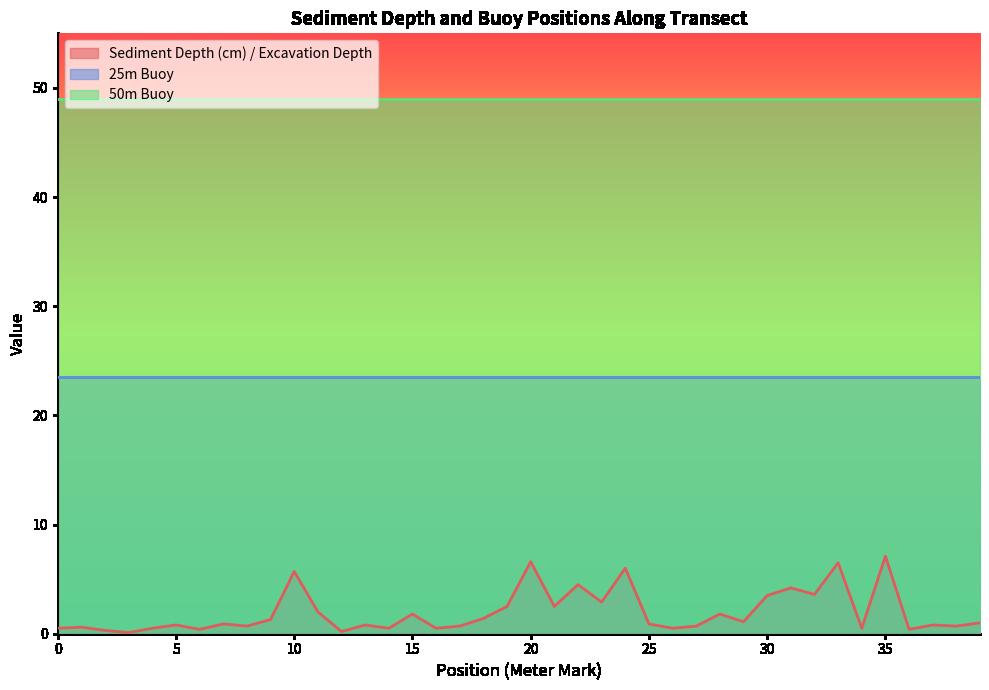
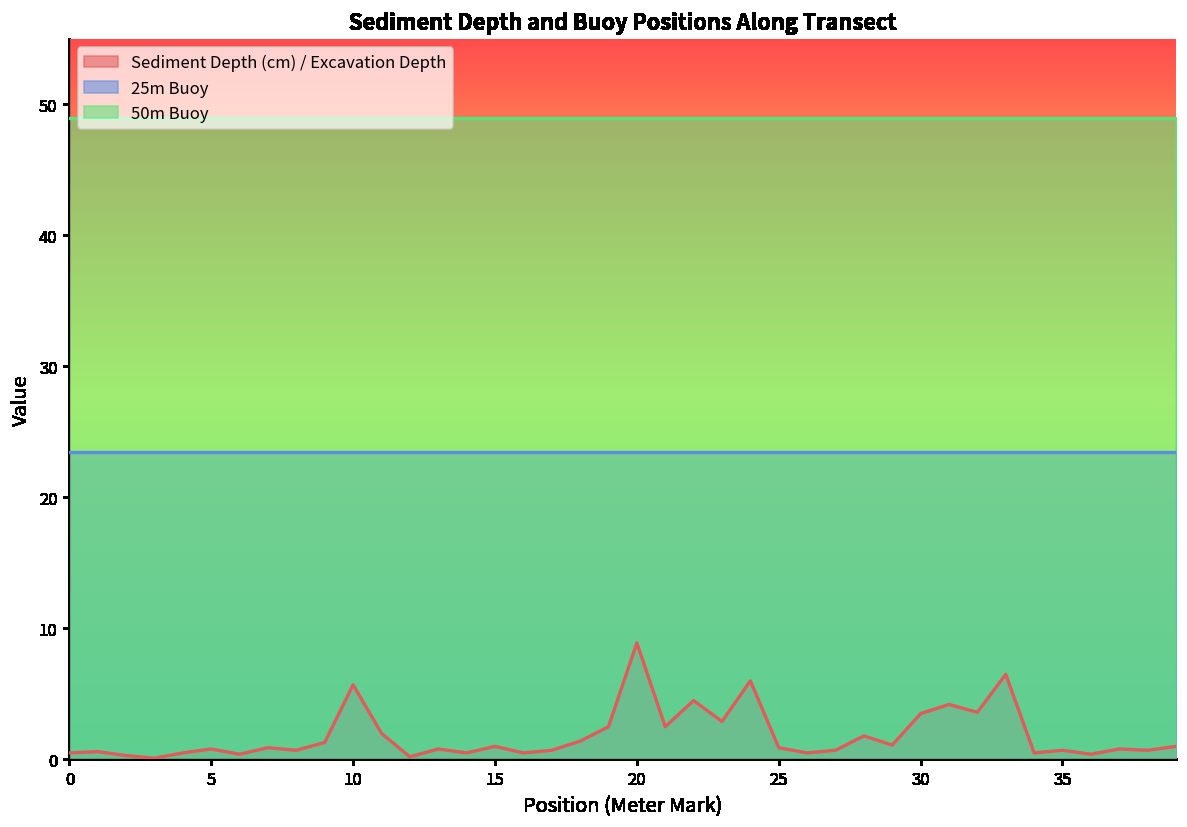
  {
    "Sediment Depth (cm) / Excavation Depth": {
      "0": 0.5,
      "5": 0.8,
      "10": 5.7,
-     "15": 1.8,
-     "20": 6.6,
+     "15": 1.0,
+     "20": 8.9,
      "25": 0.9,
      "30": 3.5,
-     "35": 7.1
+     "35": 0.7
    },
    "25m Buoy": {
      "0": 23.5,
      "5": 23.5,
      "10": 23.5,
      "15": 23.5,
      "20": 23.5,
      "25": 23.5,
      "30": 23.5,
      "35": 23.5
    },
    "50m Buoy": {
      "0": 49.0,
      "15": 49.0,
      "20": 49.0,
      "25": 49.0,
      "30": 49.0,
      "35": 49.0
    }
  }
